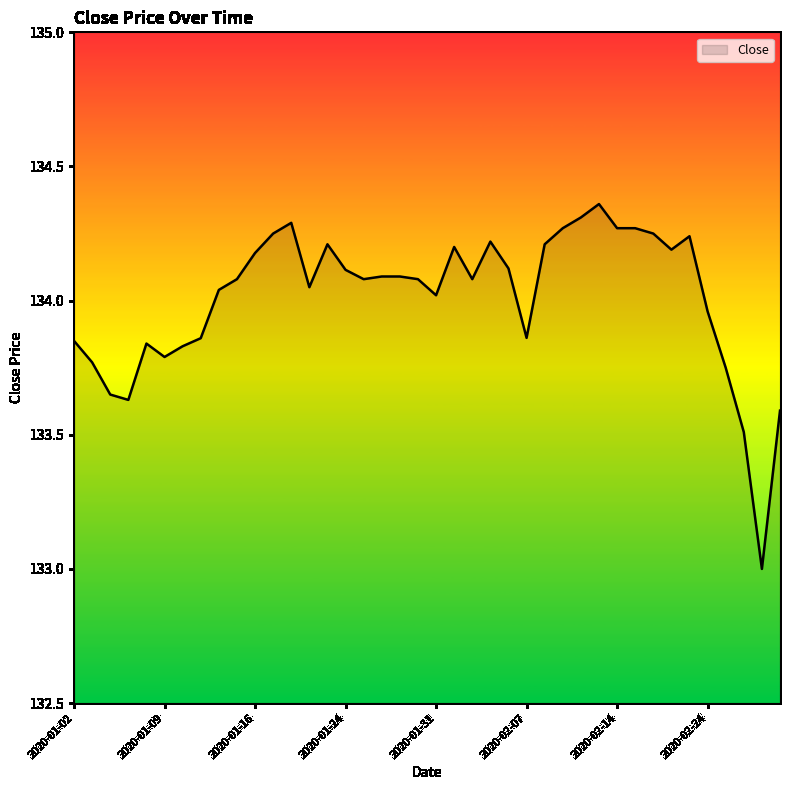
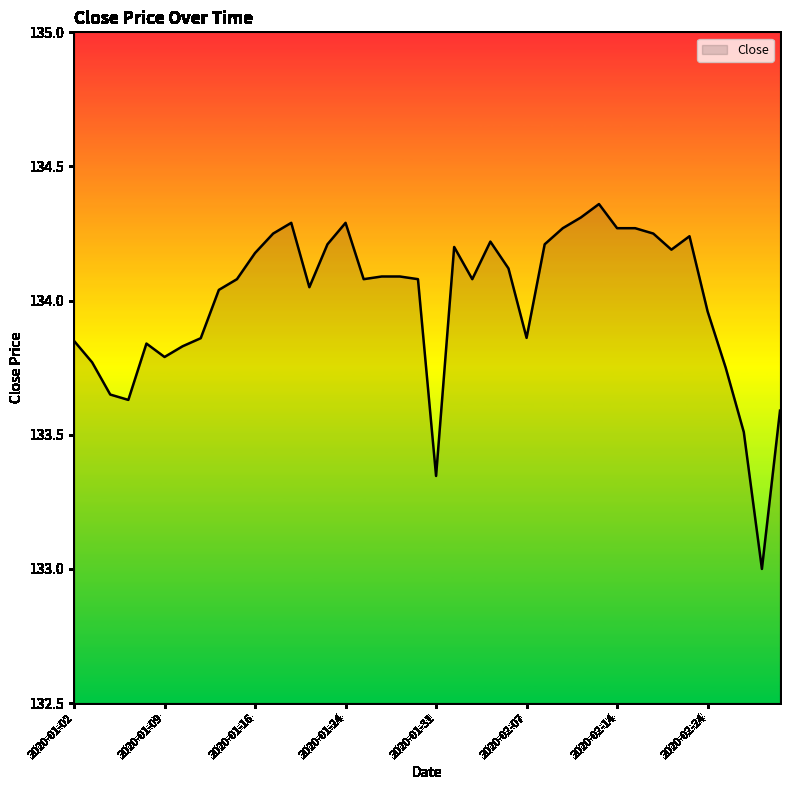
  {
    "2020-01-02": 133.85,
    "2020-01-09": 133.79,
    "2020-01-16": 134.18,
-   "2020-01-24": 134.11,
-   "2020-01-31": 134.02,
+   "2020-01-24": 134.29,
+   "2020-01-31": 133.35,
    "2020-02-07": 133.86,
    "2020-02-14": 134.27,
    "2020-02-24": 133.96
  }
